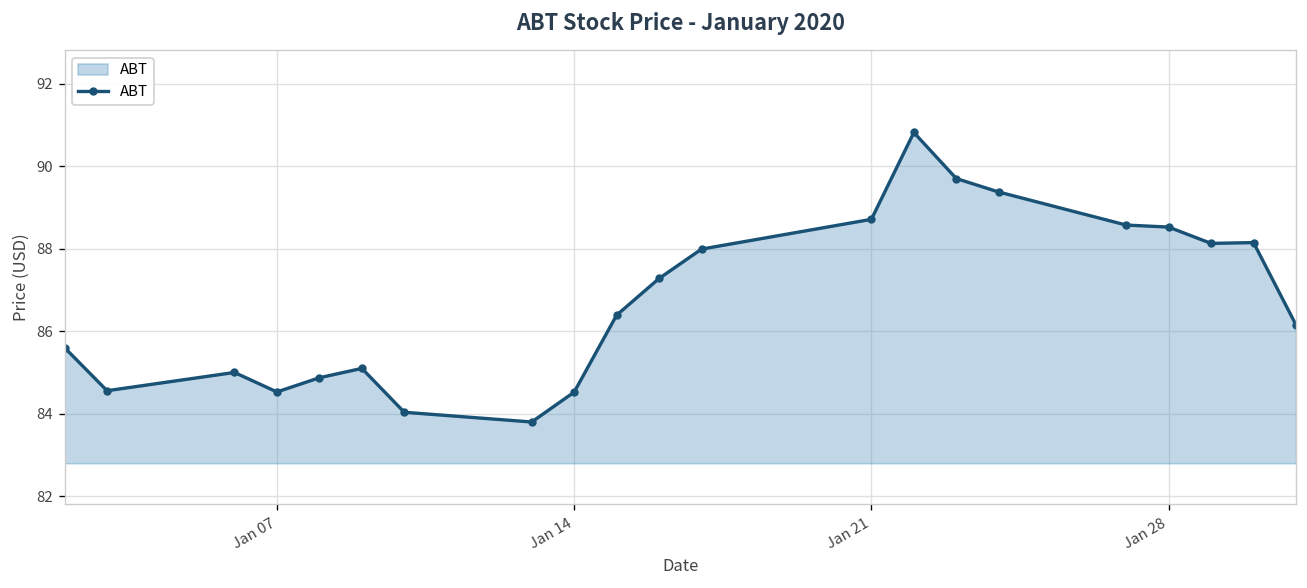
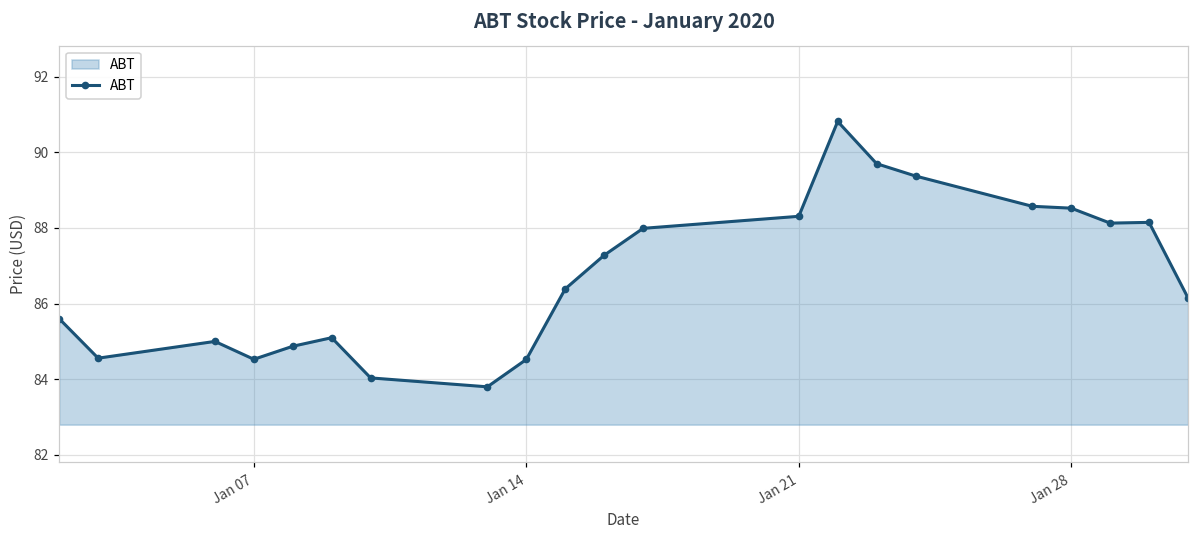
  {
    "Jan 07": 84.5,
    "Jan 14": 84.5,
-   "Jan 21": 88.7,
+   "Jan 21": 88.3,
    "Jan 28": 88.5
  }
